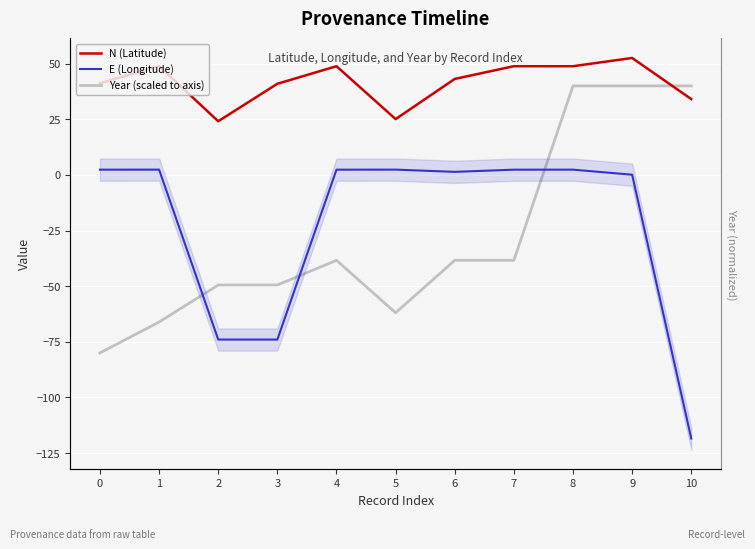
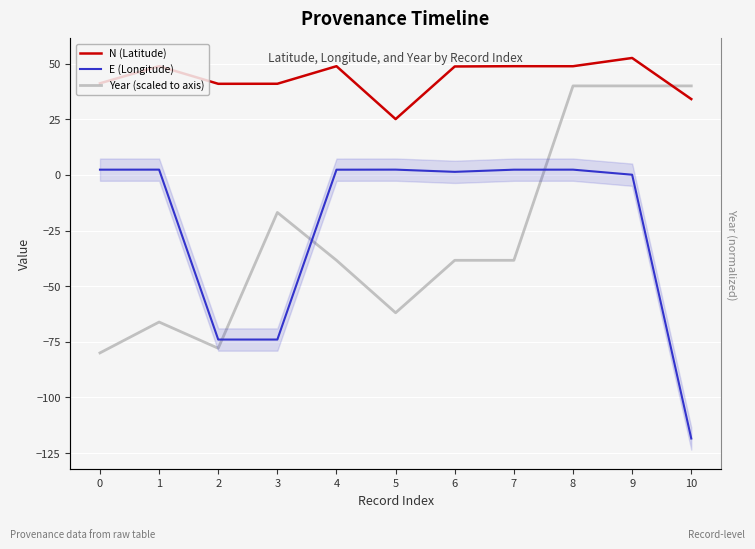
  {
    "N (Latitude)": {
-     "2": 24,
+     "2": 41,
      "3": 41,
      "4": 49,
      "5": 25,
-     "6": 43,
+     "6": 49,
      "7": 49,
      "8": 49,
      "9": 53,
      "10": 34
    },
    "Year (scaled to axis)": {
      "0": -80,
      "1": -66,
-     "2": -49,
-     "3": -49,
+     "2": -78,
+     "3": -17,
      "4": -38,
      "5": -62,
      "6": -38,
      "7": -38,
      "8": 40,
      "9": 40,
      "10": 40
    }
  }
